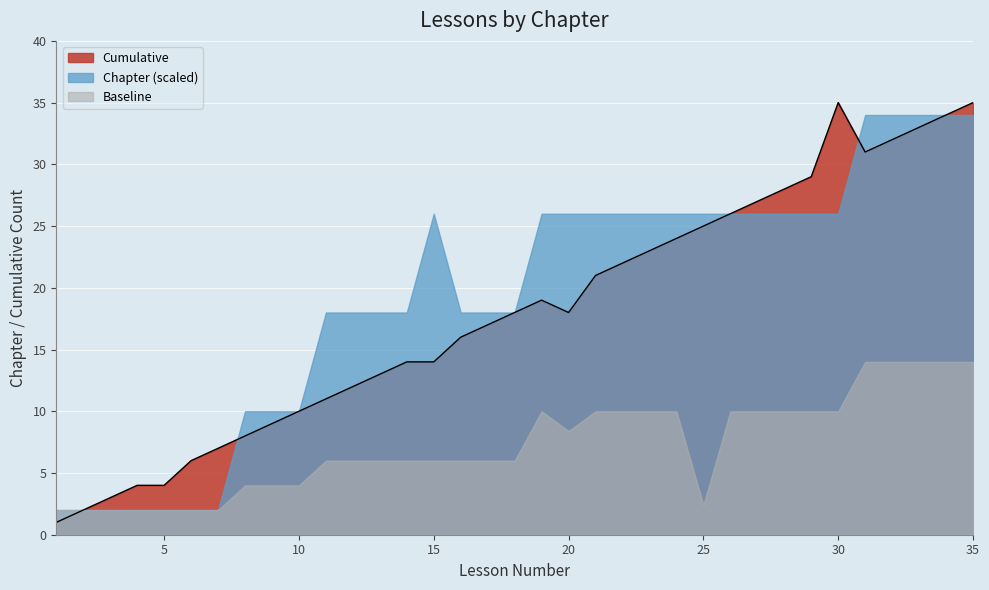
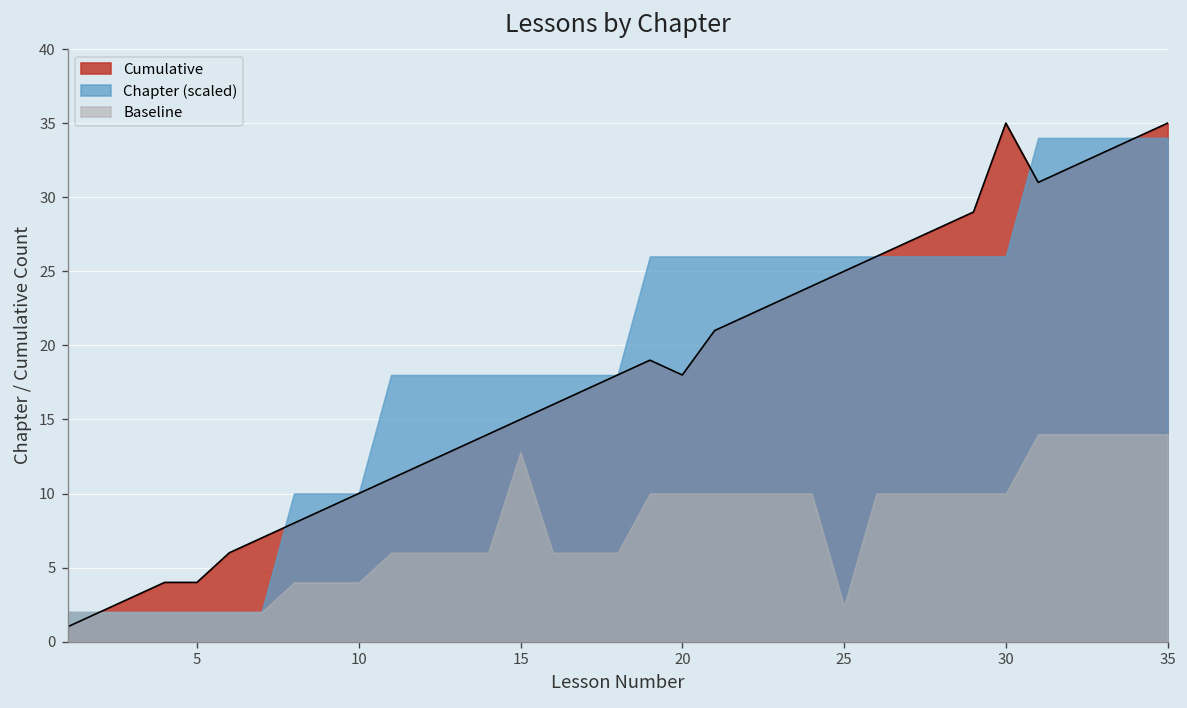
  {
    "Cumulative": {
      "5": 4,
-     "15": 14,
+     "15": 15,
      "20": 18,
      "25": 25,
      "30": 35,
      "35": 35
    },
    "Chapter (scaled)": {
-     "15": 26.0,
+     "15": 18.0,
      "20": 26.0,
      "25": 26.0,
      "30": 26.0,
      "35": 34.0
    },
    "Baseline": {
      "10": 4.0,
-     "15": 6.0,
-     "20": 8.4,
+     "15": 12.8,
+     "20": 10.0,
      "25": 2.4,
      "30": 10.0,
      "35": 14.0
    }
  }
